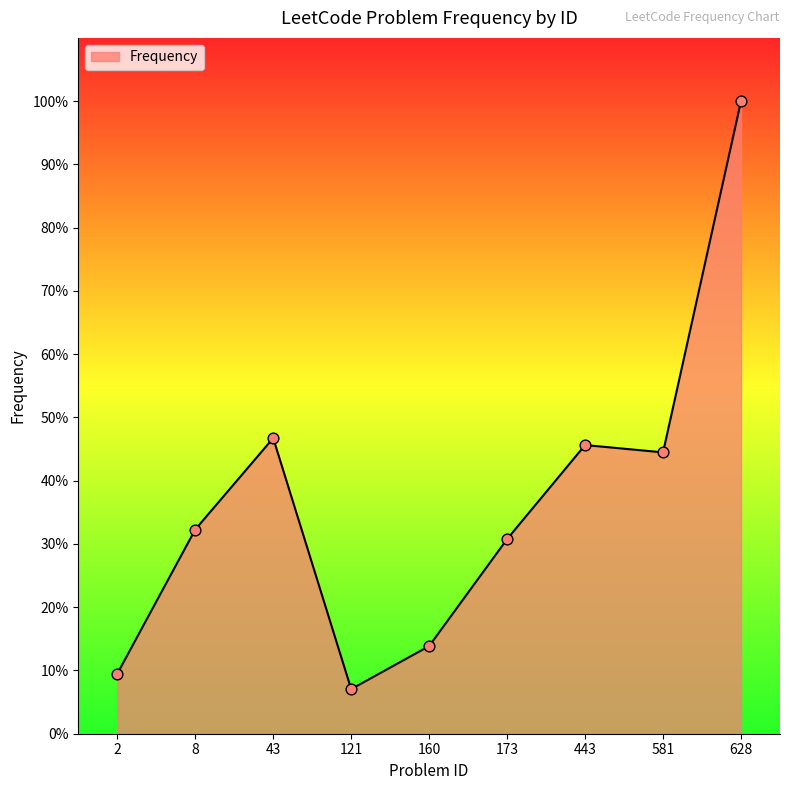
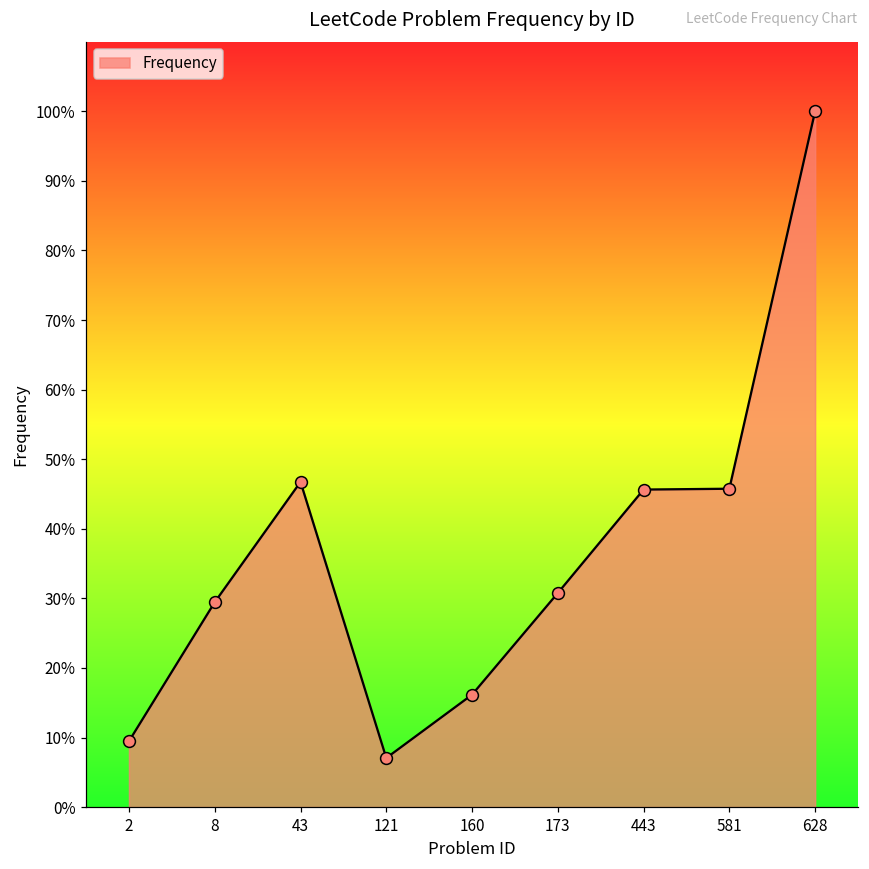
  {
    "2": "9%",
-   "8": "32%",
+   "8": "29%",
    "43": "47%",
    "121": "7%",
-   "160": "14%",
+   "160": "16%",
    "173": "31%",
    "443": "46%",
-   "581": "44%",
+   "581": "46%",
    "628": "100%"
  }
